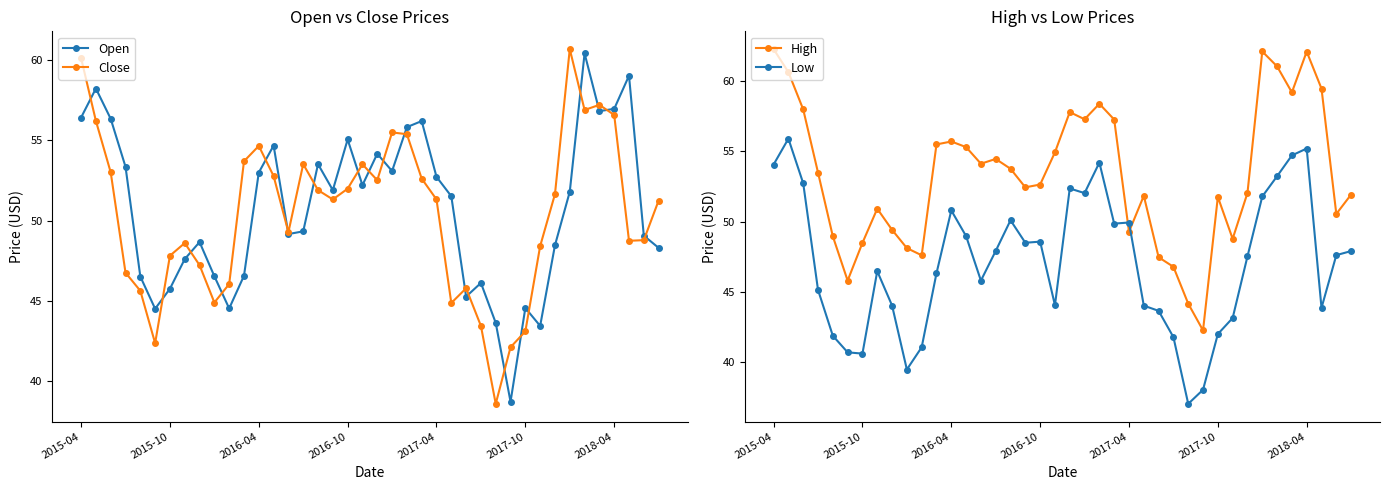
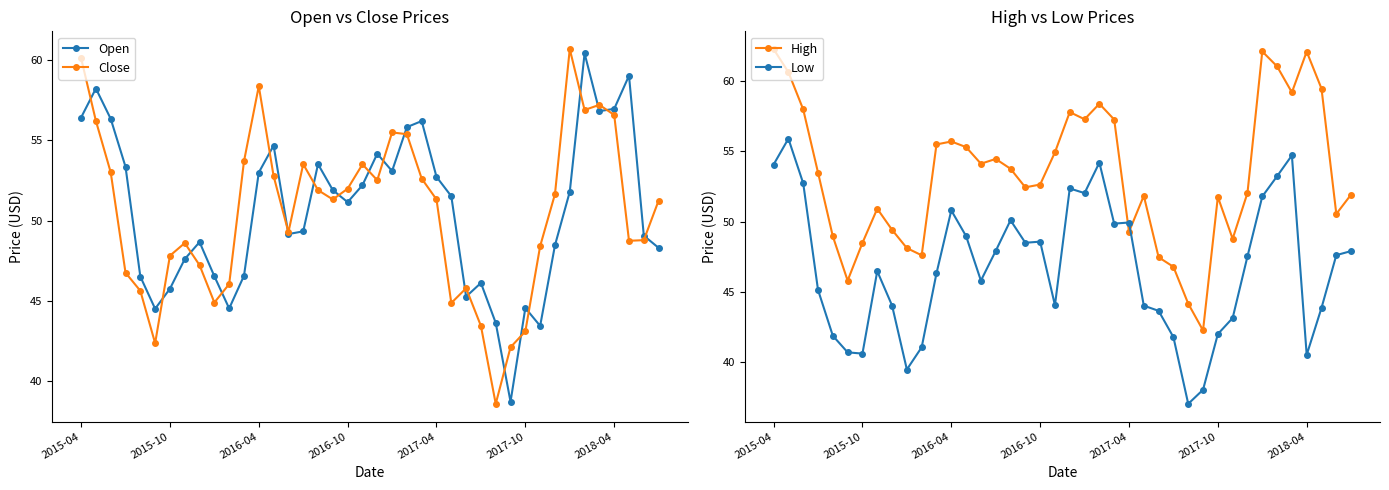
  {
    "Open vs Close Prices": {
      "Open": {
        "2015-04": 56.4,
        "2015-10": 45.8,
        "2016-04": 53.0,
-       "2016-10": 55.1,
+       "2016-10": 51.2,
        "2017-04": 52.7,
        "2017-10": 44.6,
        "2018-04": 57.0
      },
      "Close": {
        "2015-10": 47.8,
-       "2016-04": 54.7,
+       "2016-04": 58.4,
        "2016-10": 52.0,
        "2017-04": 51.3,
        "2017-10": 43.1,
        "2018-04": 56.6
      }
    },
    "High vs Low Prices": {
      "High": {
        "2015-10": 48.5,
        "2016-04": 55.7,
        "2016-10": 52.6,
        "2017-04": 49.3,
        "2017-10": 51.8,
        "2018-04": 62.1
      },
      "Low": {
        "2015-04": 54.1,
        "2015-10": 40.6,
        "2016-04": 50.8,
        "2016-10": 48.6,
        "2017-04": 49.9,
        "2017-10": 42.0,
-       "2018-04": 55.2
+       "2018-04": 40.5
      }
    }
  }
